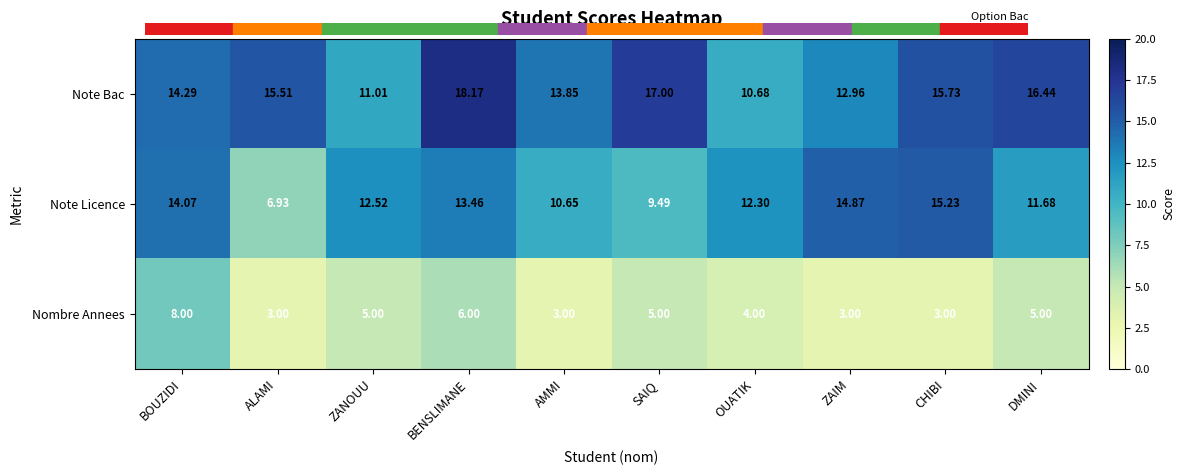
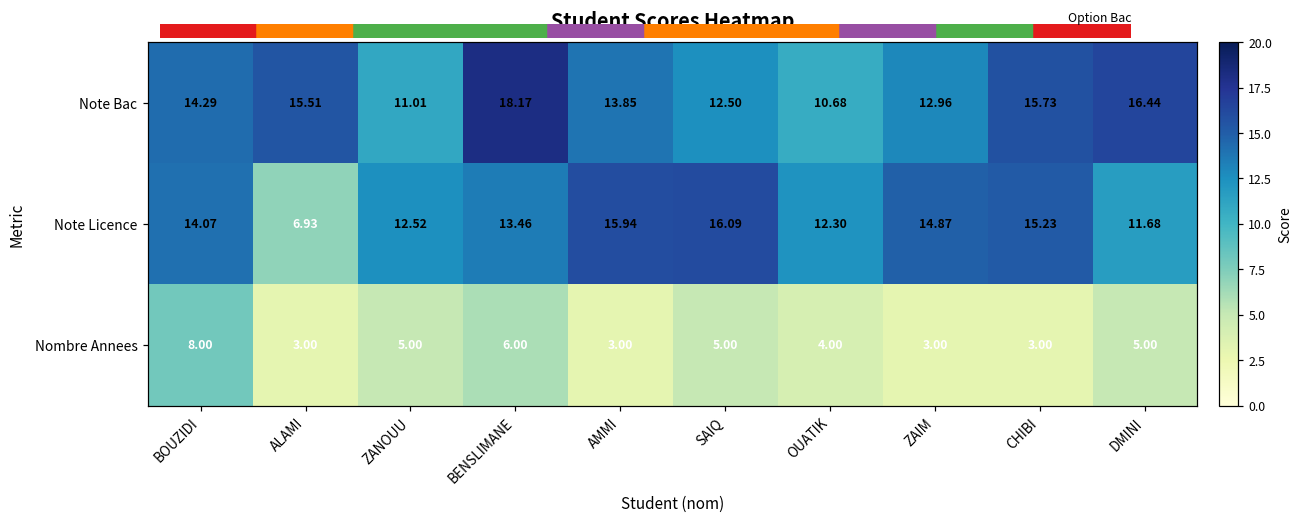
  {
    "Note Bac": {
      "BOUZIDI": 14.29,
      "ALAMI": 15.51,
      "ZANOUU": 11.01,
      "BENSLIMANE": 18.17,
      "AMMI": 13.85,
-     "SAIQ": 17.00,
+     "SAIQ": 12.50,
      "OUATIK": 10.68,
      "ZAIM": 12.96,
      "CHIBI": 15.73,
      "DMINI": 16.44
    },
    "Note Licence": {
      "BOUZIDI": 14.07,
      "ALAMI": 6.93,
      "ZANOUU": 12.52,
      "BENSLIMANE": 13.46,
-     "AMMI": 10.65,
-     "SAIQ": 9.49,
+     "AMMI": 15.94,
+     "SAIQ": 16.09,
      "OUATIK": 12.30,
      "ZAIM": 14.87,
      "CHIBI": 15.23,
      "DMINI": 11.68
    },
    "Nombre Annees": {
      "BOUZIDI": 8.00,
      "ALAMI": 3.00,
      "ZANOUU": 5.00,
      "BENSLIMANE": 6.00,
      "AMMI": 3.00,
      "SAIQ": 5.00,
      "OUATIK": 4.00,
      "ZAIM": 3.00,
      "CHIBI": 3.00,
      "DMINI": 5.00
    }
  }
